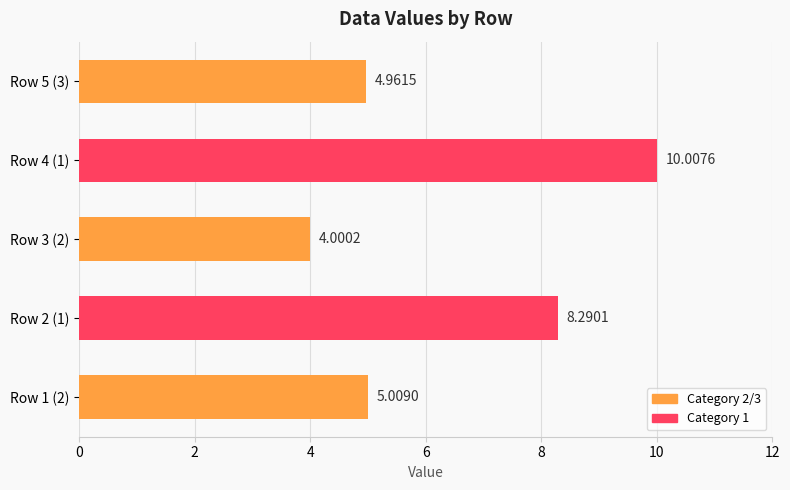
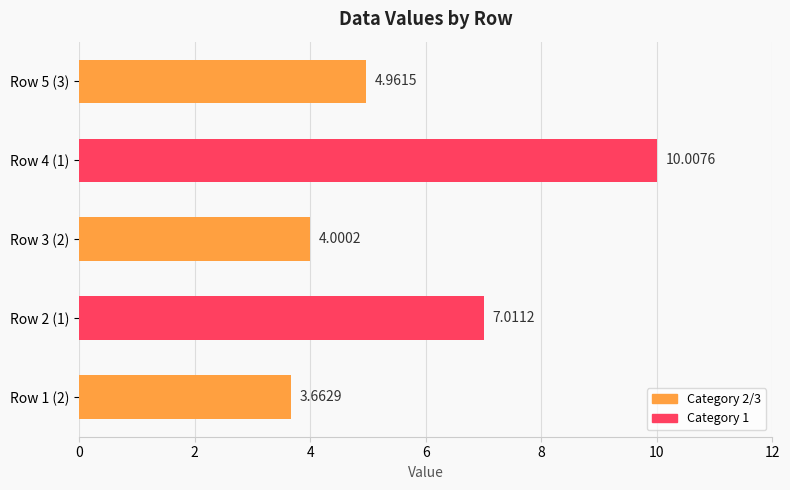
  {
    "Row 5 (3)": 4.9615,
    "Row 4 (1)": 10.0076,
    "Row 3 (2)": 4.0002,
-   "Row 2 (1)": 8.2901,
-   "Row 1 (2)": 5.0090
+   "Row 2 (1)": 7.0112,
+   "Row 1 (2)": 3.6629
  }
